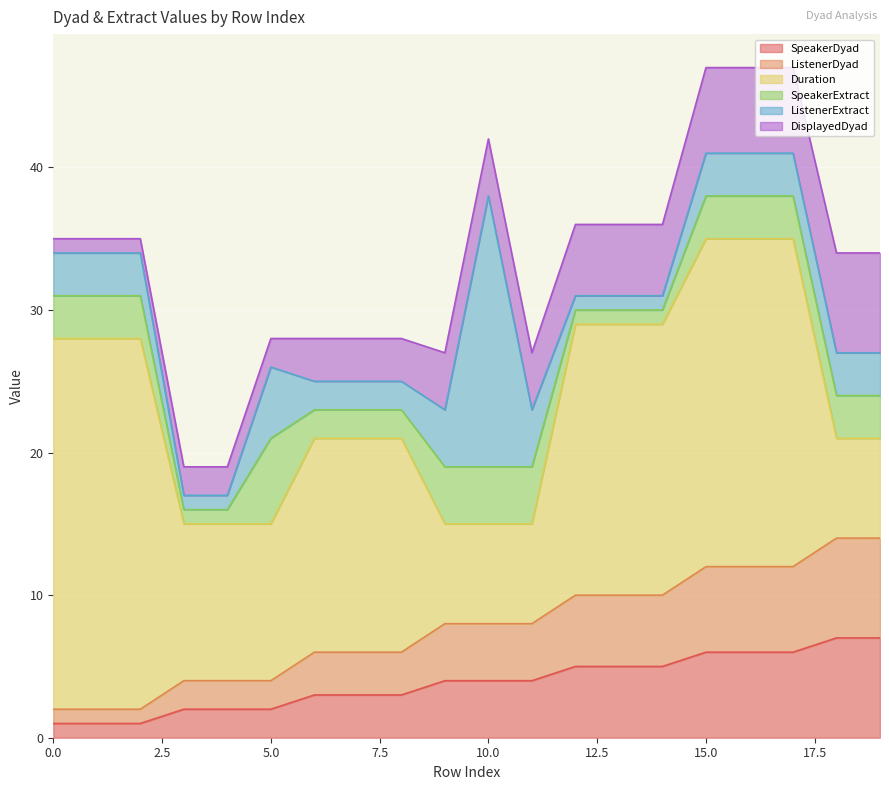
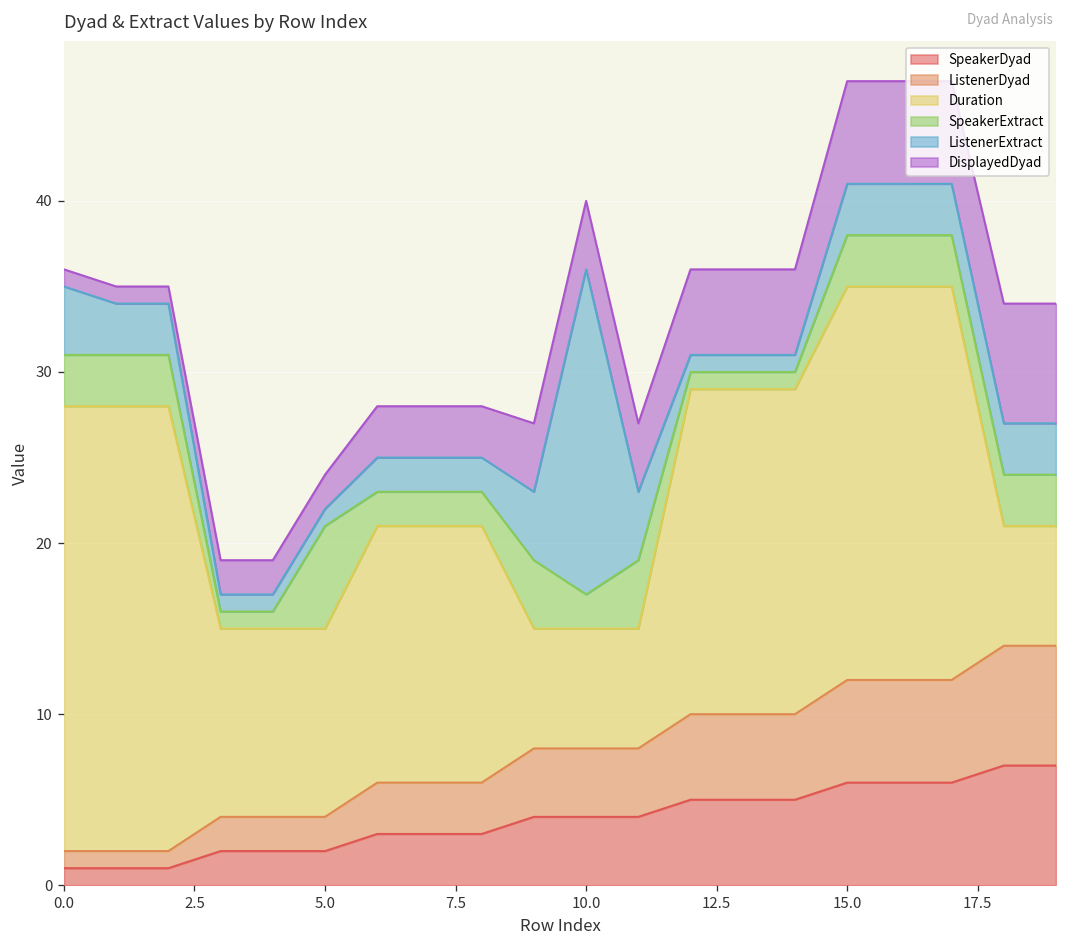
  {
    "SpeakerExtract": {
      "0.0": 3,
      "5.0": 6,
-     "10.0": 4,
+     "10.0": 2,
      "15.0": 3
    },
    "ListenerExtract": {
-     "0.0": 3,
-     "5.0": 5,
+     "0.0": 4,
+     "5.0": 1,
      "10.0": 19,
      "15.0": 3
    },
    "DisplayedDyad": {
      "0.0": 1,
      "5.0": 2,
      "10.0": 4,
      "15.0": 6
    }
  }
